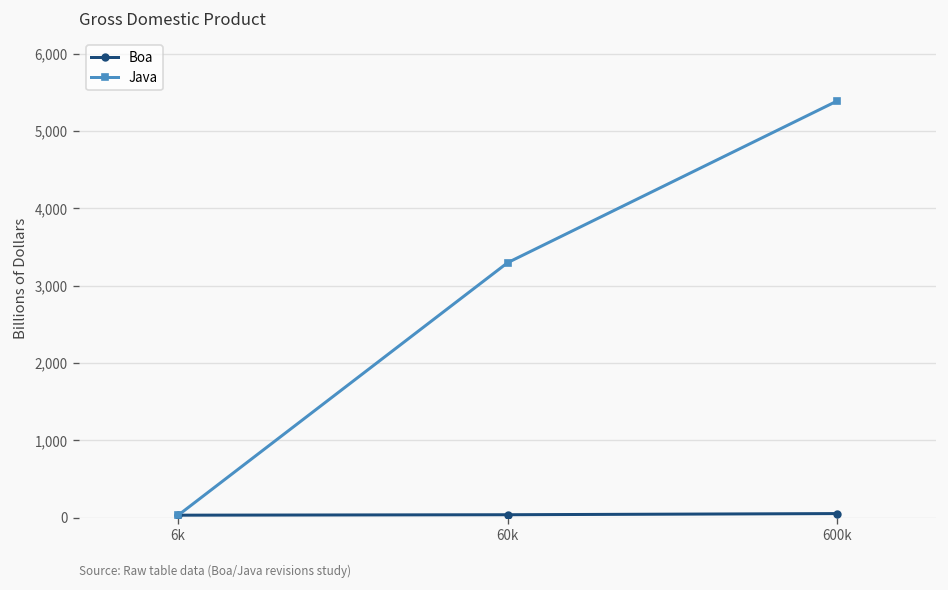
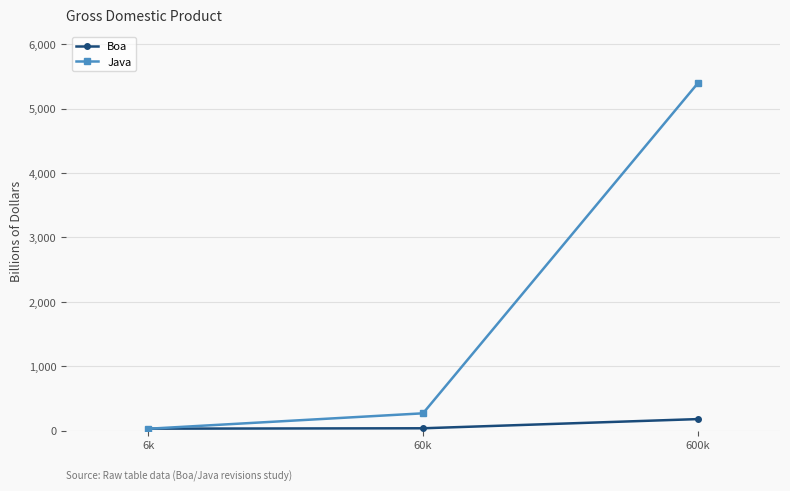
  {
    "Boa": {
      "60k": "0",
-     "600k": "100"
+     "600k": "200"
    },
    "Java": {
-     "60k": "3,300",
+     "60k": "300",
      "600k": "5,400"
    }
  }
